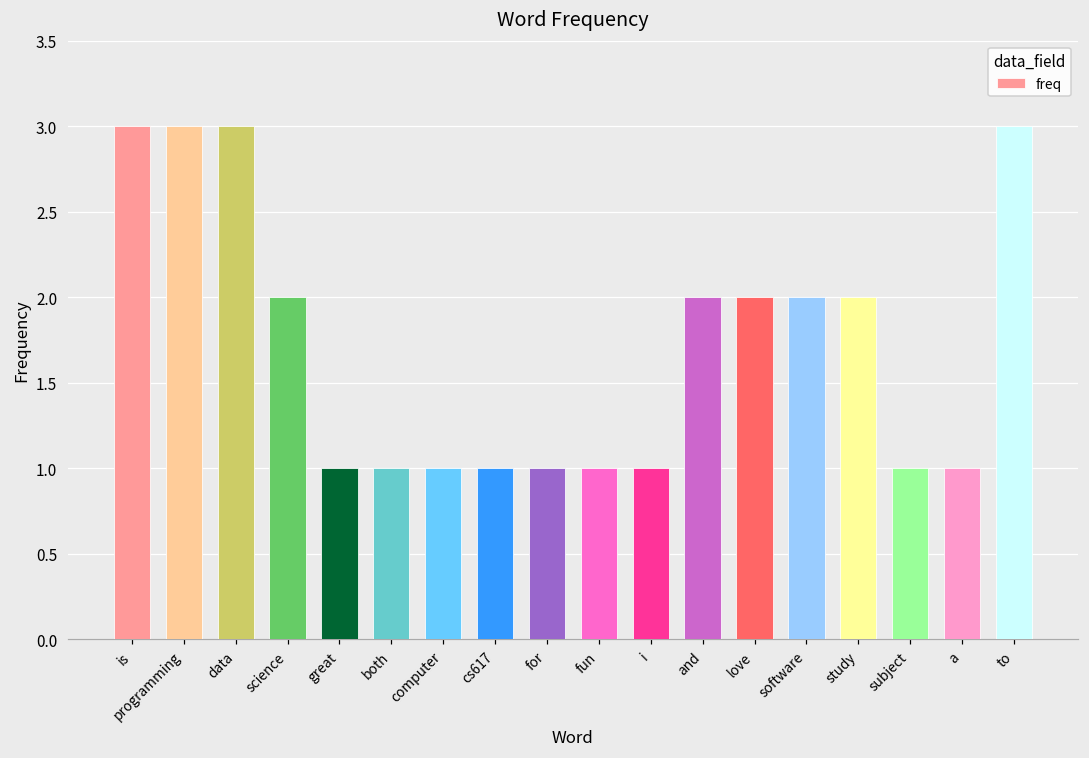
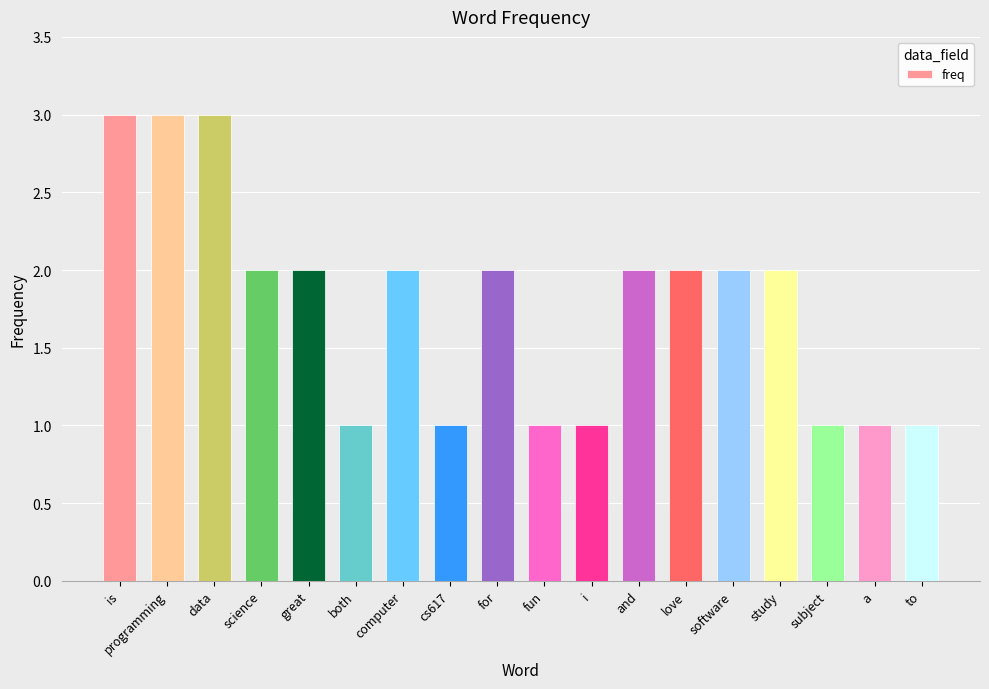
  {
    "is": 3,
    "programming": 3,
    "data": 3,
    "science": 2,
-   "great": 1,
+   "great": 2,
    "both": 1,
-   "computer": 1,
+   "computer": 2,
    "cs617": 1,
-   "for": 1,
+   "for": 2,
    "fun": 1,
    "i": 1,
    "and": 2,
    "love": 2,
    "software": 2,
    "study": 2,
    "subject": 1,
    "a": 1,
-   "to": 3
+   "to": 1
  }
